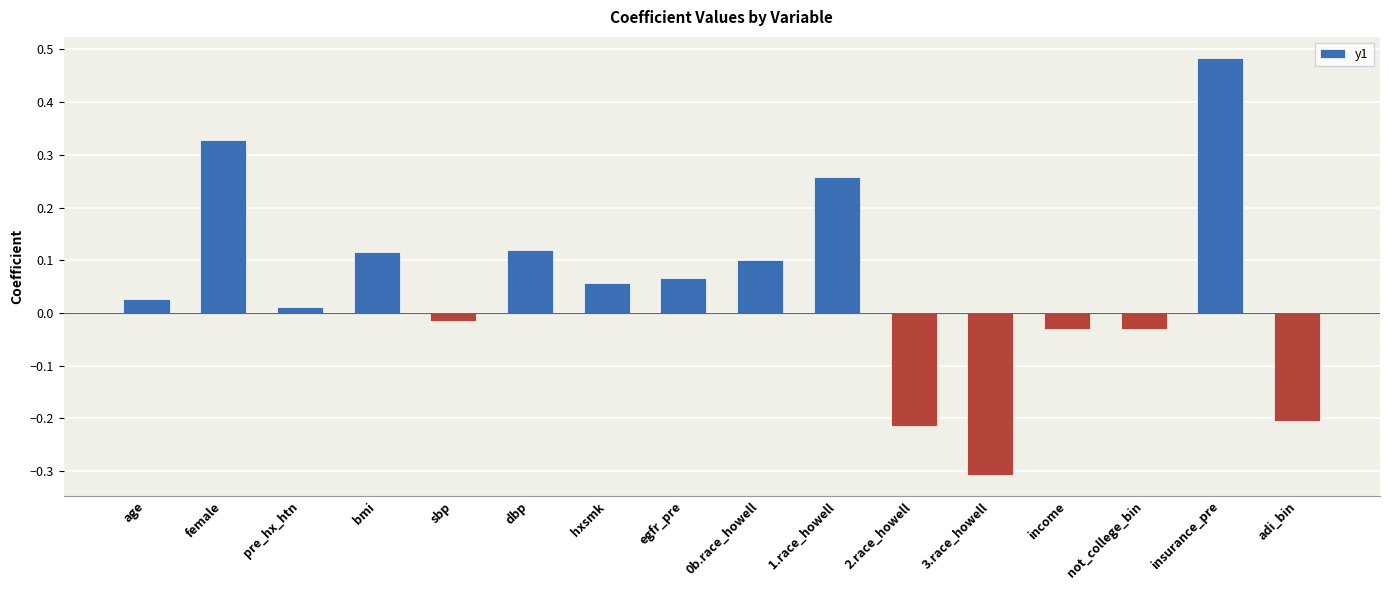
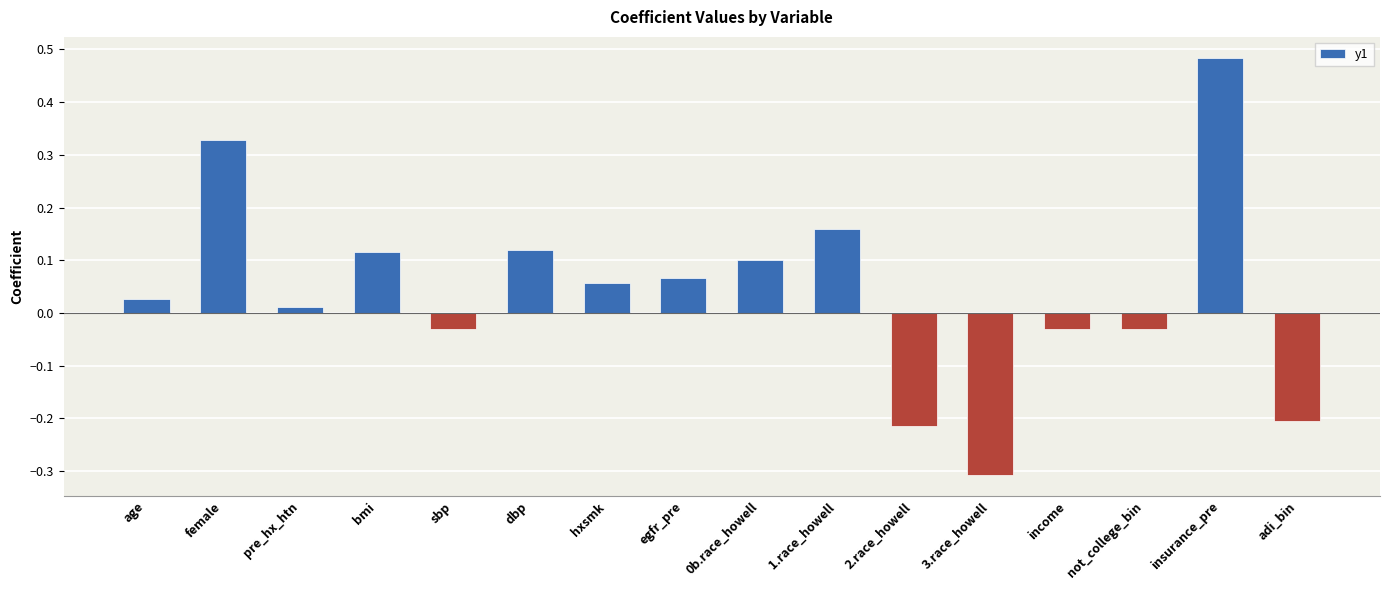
  {
    "age": 0.03,
    "female": 0.33,
    "pre_hx_htn": 0.01,
    "bmi": 0.12,
-   "sbp": -0.01,
+   "sbp": -0.03,
    "dbp": 0.12,
    "hxsmk": 0.06,
    "egfr_pre": 0.07,
    "0b.race_howell": 0.10,
-   "1.race_howell": 0.26,
+   "1.race_howell": 0.16,
    "2.race_howell": -0.21,
    "3.race_howell": -0.31,
    "income": -0.03,
    "not_college_bin": -0.03,
    "insurance_pre": 0.48,
    "adi_bin": -0.20
  }
